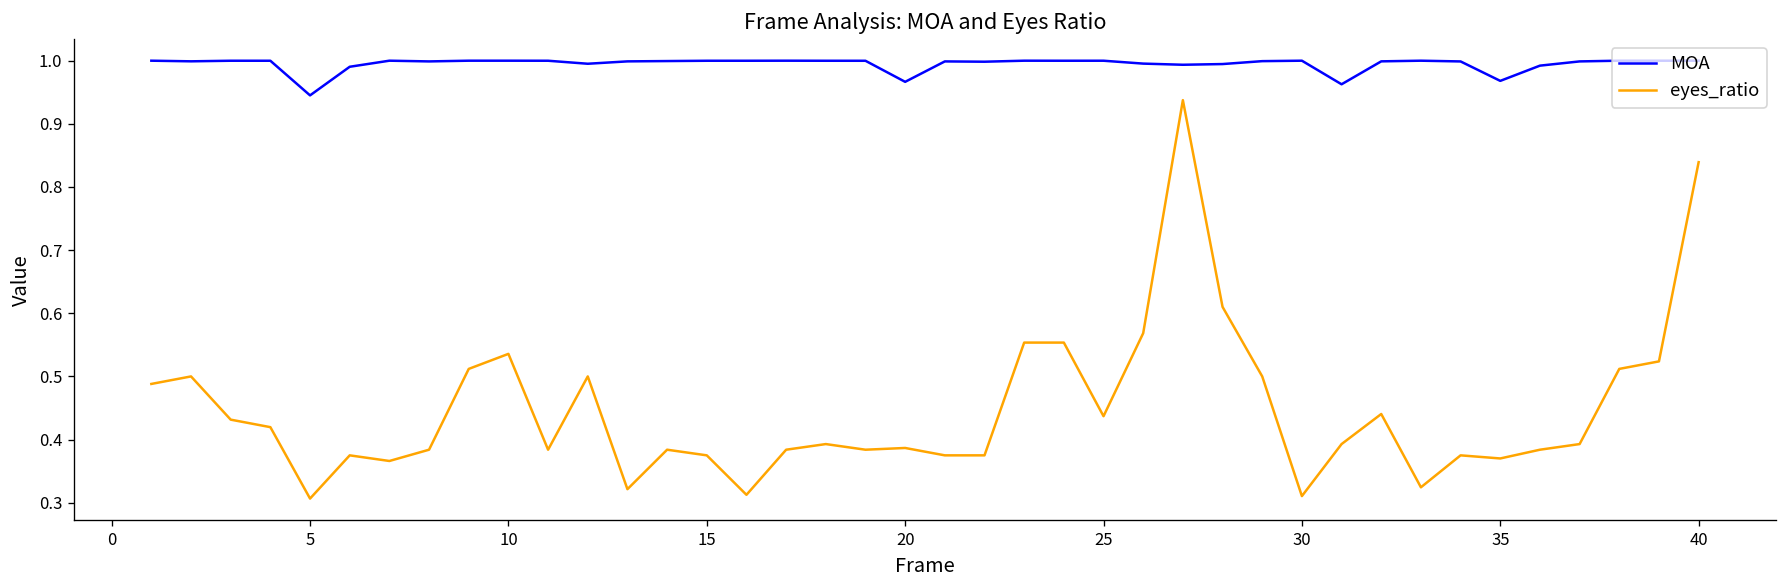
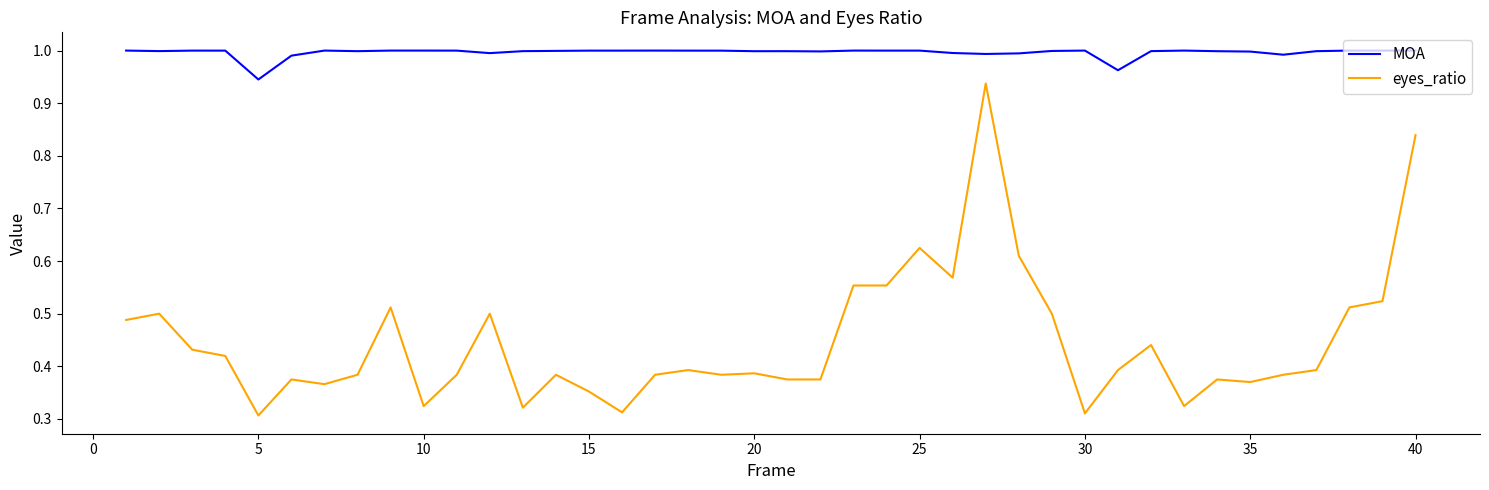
  {
    "MOA": {
      "5": 0.95,
      "10": 1.00,
      "15": 1.00,
-     "20": 0.97,
+     "20": 1.00,
      "25": 1.00,
      "30": 1.00,
-     "35": 0.97
+     "35": 1.00
    },
    "eyes_ratio": {
      "5": 0.31,
-     "10": 0.54,
-     "15": 0.38,
+     "10": 0.32,
+     "15": 0.35,
      "20": 0.39,
-     "25": 0.44,
+     "25": 0.63,
      "30": 0.31,
      "35": 0.37,
      "40": 0.84
    }
  }
